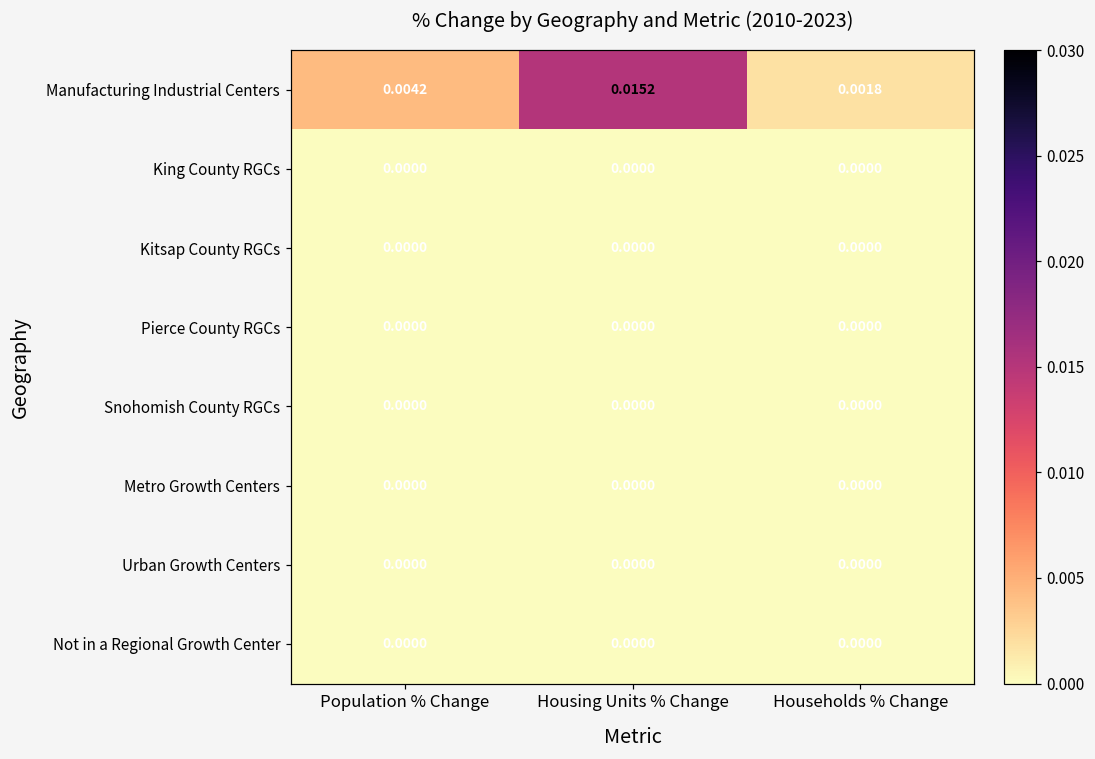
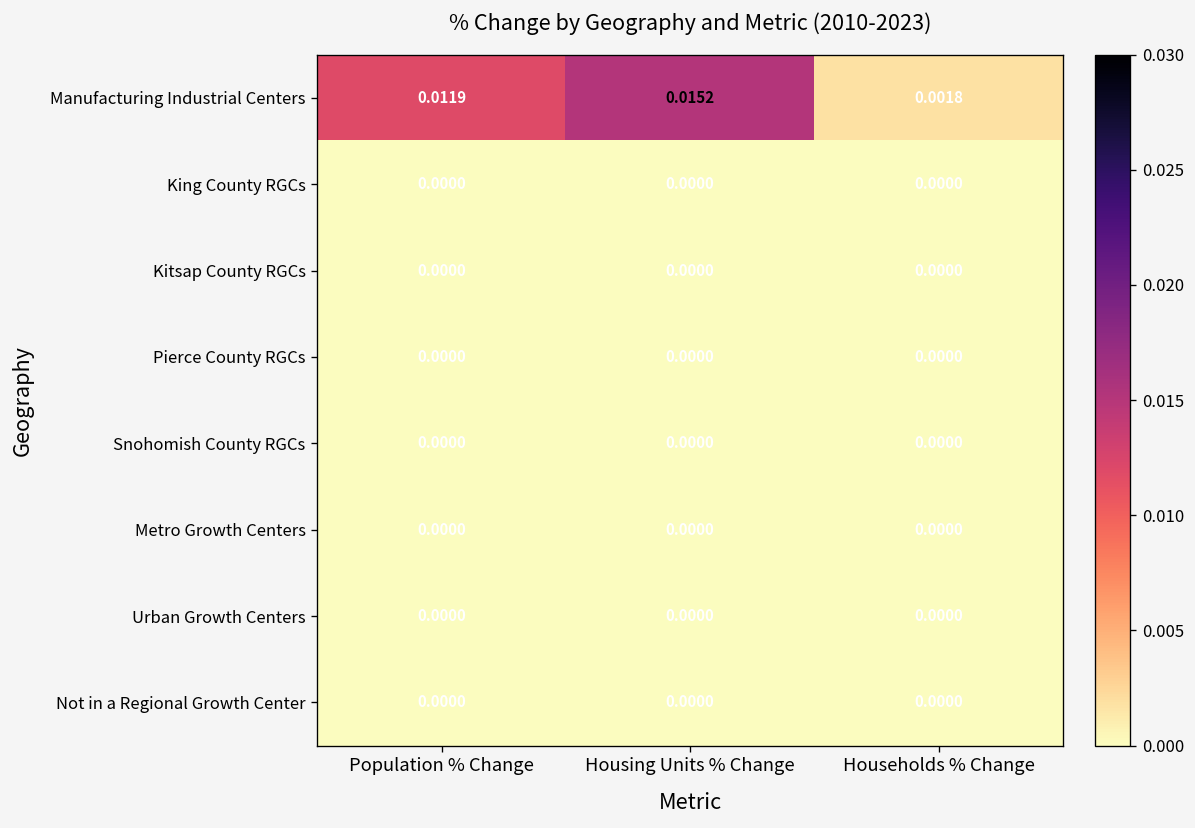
  {
    "Manufacturing Industrial Centers": {
-     "Population % Change": 0.0042,
+     "Population % Change": 0.0119,
      "Housing Units % Change": 0.0152,
      "Households % Change": 0.0018
    },
    "King County RGCs": {
      "Population % Change": 0.0000,
      "Housing Units % Change": 0.0000,
      "Households % Change": 0.0000
    },
    "Kitsap County RGCs": {
      "Population % Change": 0.0000,
      "Housing Units % Change": 0.0000,
      "Households % Change": 0.0000
    },
    "Pierce County RGCs": {
      "Population % Change": 0.0000,
      "Housing Units % Change": 0.0000,
      "Households % Change": 0.0000
    },
    "Snohomish County RGCs": {
      "Population % Change": 0.0000,
      "Housing Units % Change": 0.0000,
      "Households % Change": 0.0000
    },
    "Metro Growth Centers": {
      "Population % Change": 0.0000,
      "Housing Units % Change": 0.0000,
      "Households % Change": 0.0000
    },
    "Urban Growth Centers": {
      "Population % Change": 0.0000,
      "Housing Units % Change": 0.0000,
      "Households % Change": 0.0000
    },
    "Not in a Regional Growth Center": {
      "Population % Change": 0.0000,
      "Housing Units % Change": 0.0000,
      "Households % Change": 0.0000
    }
  }
